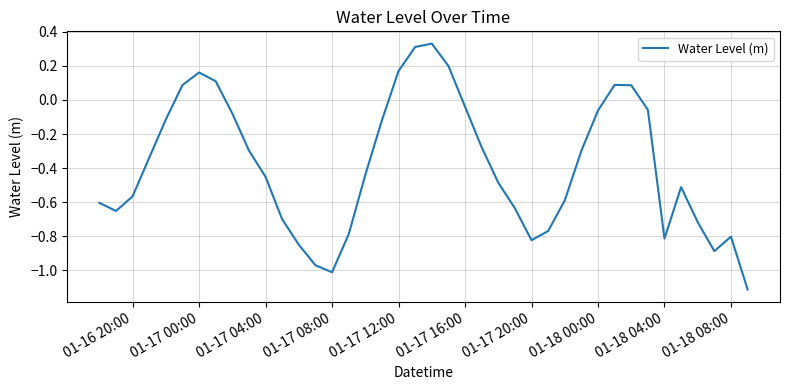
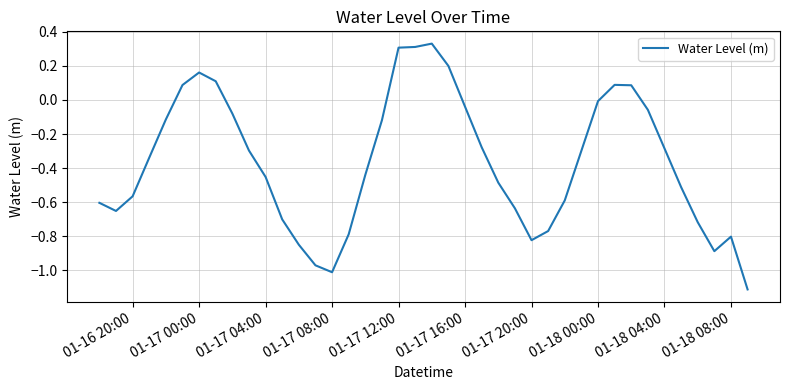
  {
    "01-16 20:00": -0.57,
    "01-17 00:00": 0.16,
    "01-17 04:00": -0.45,
    "01-17 08:00": -1.01,
-   "01-17 12:00": 0.17,
+   "01-17 12:00": 0.31,
    "01-17 16:00": -0.04,
    "01-17 20:00": -0.82,
-   "01-18 00:00": -0.06,
-   "01-18 04:00": -0.81,
+   "01-18 00:00": -0.01,
+   "01-18 04:00": -0.28,
    "01-18 08:00": -0.80
  }
